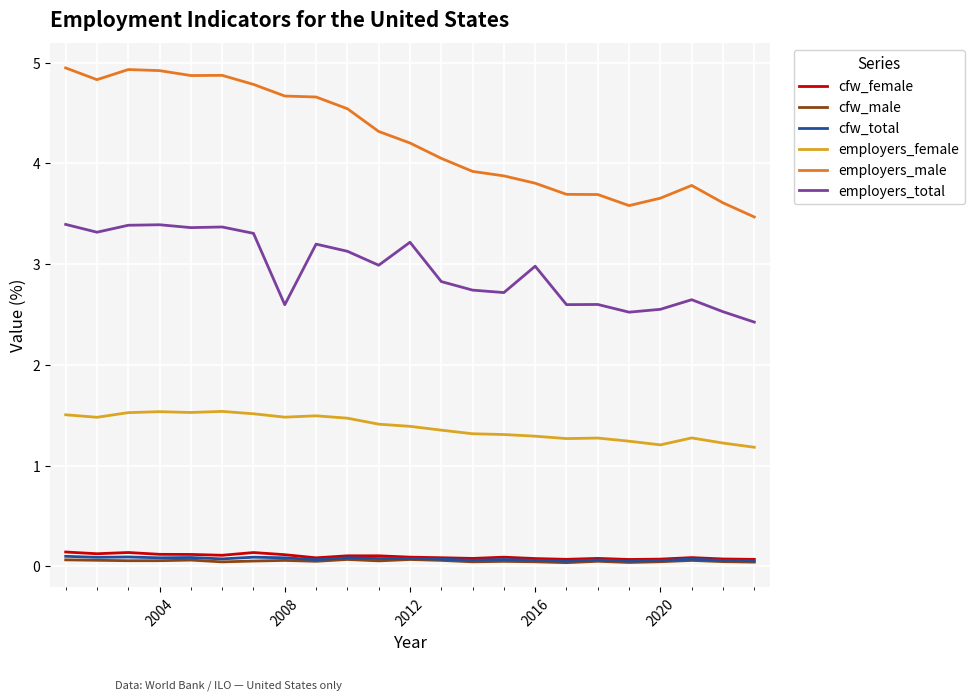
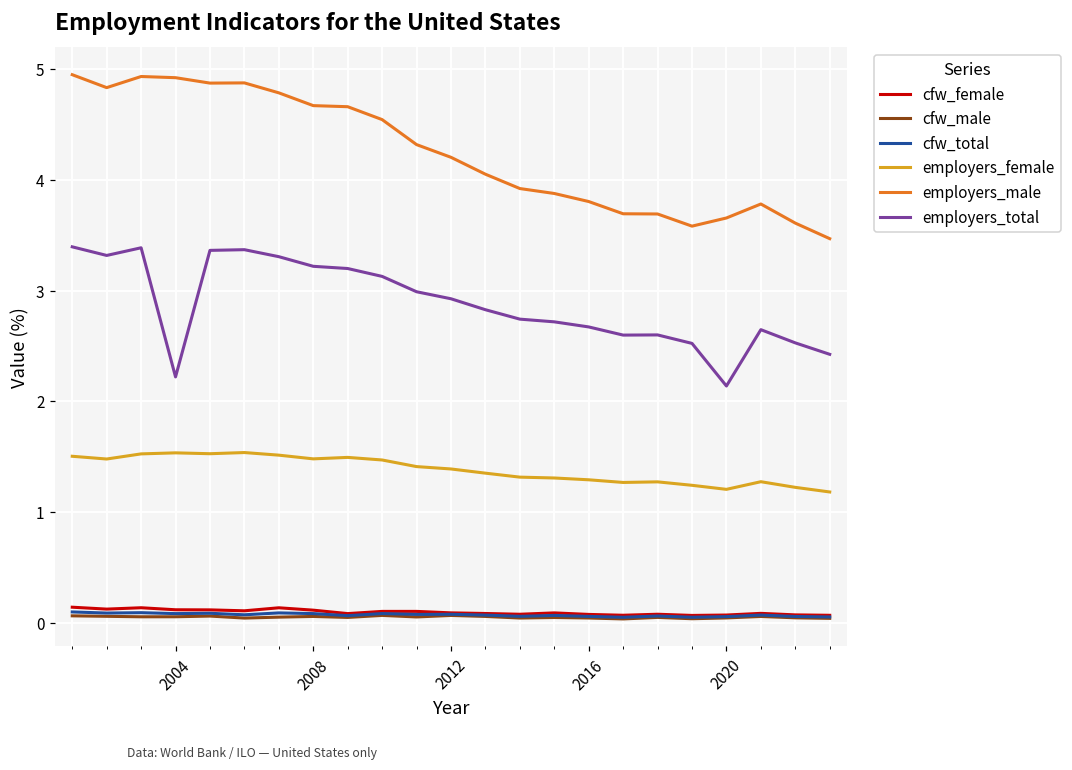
  {
    "cfw_female": {
      "2004": 0.12,
      "2008": 0.11
    },
    "cfw_male": {
      "2004": 0.05,
      "2008": 0.06
    },
    "cfw_total": {
      "2004": 0.08,
      "2008": 0.08
    },
    "employers_total": {
-     "2004": 3.39,
-     "2008": 2.60,
-     "2012": 3.22,
-     "2016": 2.98,
-     "2020": 2.55
+     "2004": 2.22,
+     "2008": 3.22,
+     "2012": 2.93,
+     "2016": 2.67,
+     "2020": 2.14
    }
  }
